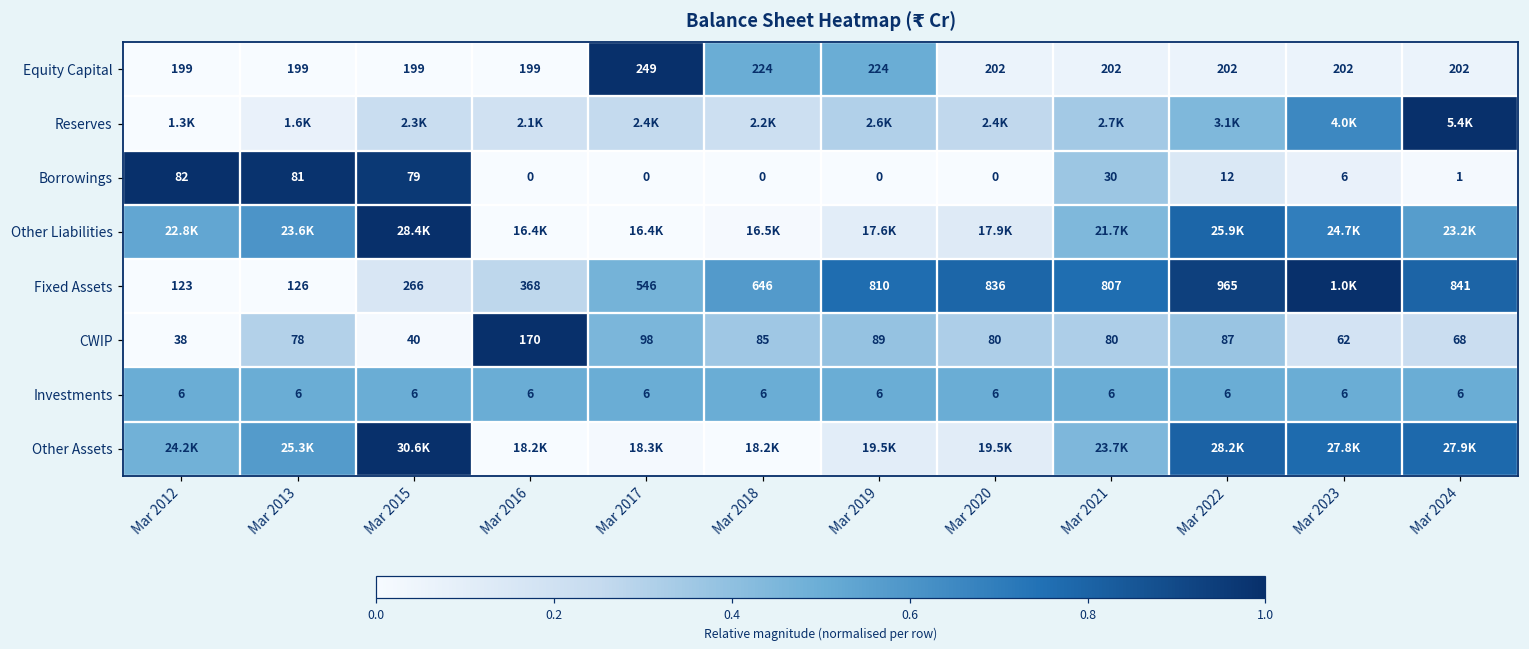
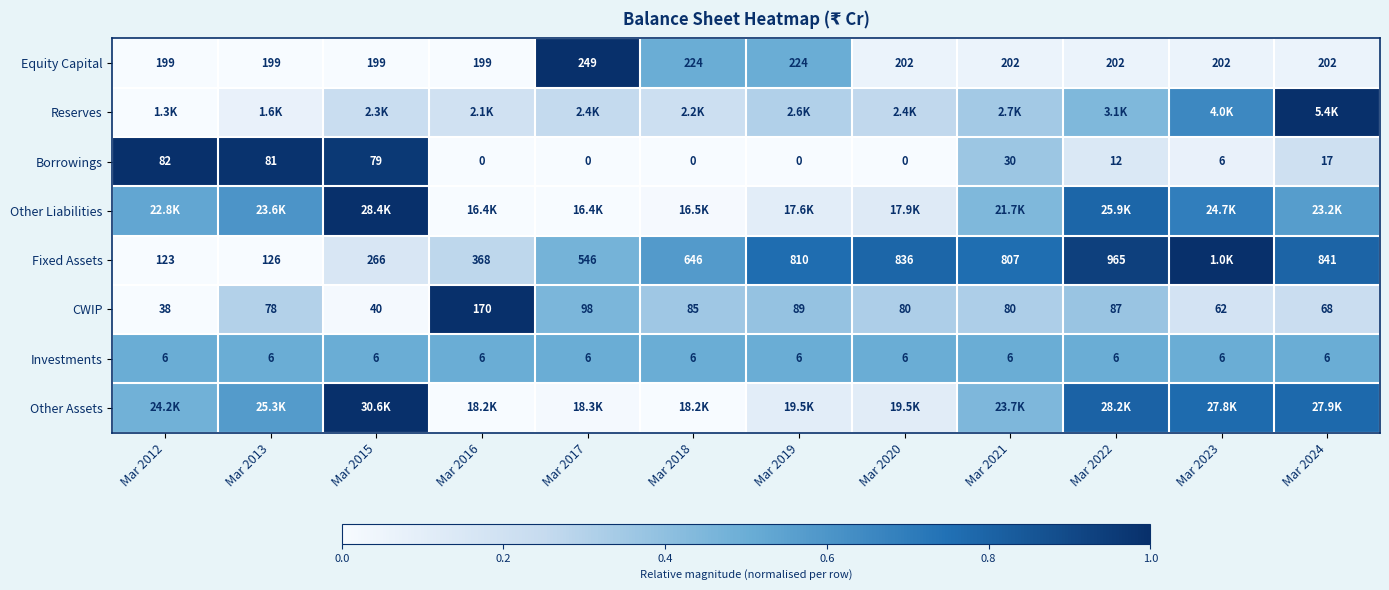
  {
    "Equity Capital": {
      "Mar 2012": "199",
      "Mar 2013": "199",
      "Mar 2015": "199",
      "Mar 2016": "199",
      "Mar 2017": "249",
      "Mar 2018": "224",
      "Mar 2019": "224",
      "Mar 2020": "202",
      "Mar 2021": "202",
      "Mar 2022": "202",
      "Mar 2023": "202",
      "Mar 2024": "202"
    },
    "Reserves": {
      "Mar 2012": "1.3K",
      "Mar 2013": "1.6K",
      "Mar 2015": "2.3K",
      "Mar 2016": "2.1K",
      "Mar 2017": "2.4K",
      "Mar 2018": "2.2K",
      "Mar 2019": "2.6K",
      "Mar 2020": "2.4K",
      "Mar 2021": "2.7K",
      "Mar 2022": "3.1K",
      "Mar 2023": "4.0K",
      "Mar 2024": "5.4K"
    },
    "Borrowings": {
      "Mar 2012": "82",
      "Mar 2013": "81",
      "Mar 2015": "79",
      "Mar 2016": "0",
      "Mar 2017": "0",
      "Mar 2018": "0",
      "Mar 2019": "0",
      "Mar 2020": "0",
      "Mar 2021": "30",
      "Mar 2022": "12",
      "Mar 2023": "6",
-     "Mar 2024": "1"
+     "Mar 2024": "17"
    },
    "Other Liabilities": {
      "Mar 2012": "22.8K",
      "Mar 2013": "23.6K",
      "Mar 2015": "28.4K",
      "Mar 2016": "16.4K",
      "Mar 2017": "16.4K",
      "Mar 2018": "16.5K",
      "Mar 2019": "17.6K",
      "Mar 2020": "17.9K",
      "Mar 2021": "21.7K",
      "Mar 2022": "25.9K",
      "Mar 2023": "24.7K",
      "Mar 2024": "23.2K"
    },
    "Fixed Assets": {
      "Mar 2012": "123",
      "Mar 2013": "126",
      "Mar 2015": "266",
      "Mar 2016": "368",
      "Mar 2017": "546",
      "Mar 2018": "646",
      "Mar 2019": "810",
      "Mar 2020": "836",
      "Mar 2021": "807",
      "Mar 2022": "965",
      "Mar 2023": "1.0K",
      "Mar 2024": "841"
    },
    "CWIP": {
      "Mar 2012": "38",
      "Mar 2013": "78",
      "Mar 2015": "40",
      "Mar 2016": "170",
      "Mar 2017": "98",
      "Mar 2018": "85",
      "Mar 2019": "89",
      "Mar 2020": "80",
      "Mar 2021": "80",
      "Mar 2022": "87",
      "Mar 2023": "62",
      "Mar 2024": "68"
    },
    "Investments": {
      "Mar 2012": "6",
      "Mar 2013": "6",
      "Mar 2015": "6",
      "Mar 2016": "6",
      "Mar 2017": "6",
      "Mar 2018": "6",
      "Mar 2019": "6",
      "Mar 2020": "6",
      "Mar 2021": "6",
      "Mar 2022": "6",
      "Mar 2023": "6",
      "Mar 2024": "6"
    },
    "Other Assets": {
      "Mar 2012": "24.2K",
      "Mar 2013": "25.3K",
      "Mar 2015": "30.6K",
      "Mar 2016": "18.2K",
      "Mar 2017": "18.3K",
      "Mar 2018": "18.2K",
      "Mar 2019": "19.5K",
      "Mar 2020": "19.5K",
      "Mar 2021": "23.7K",
      "Mar 2022": "28.2K",
      "Mar 2023": "27.8K",
      "Mar 2024": "27.9K"
    }
  }
